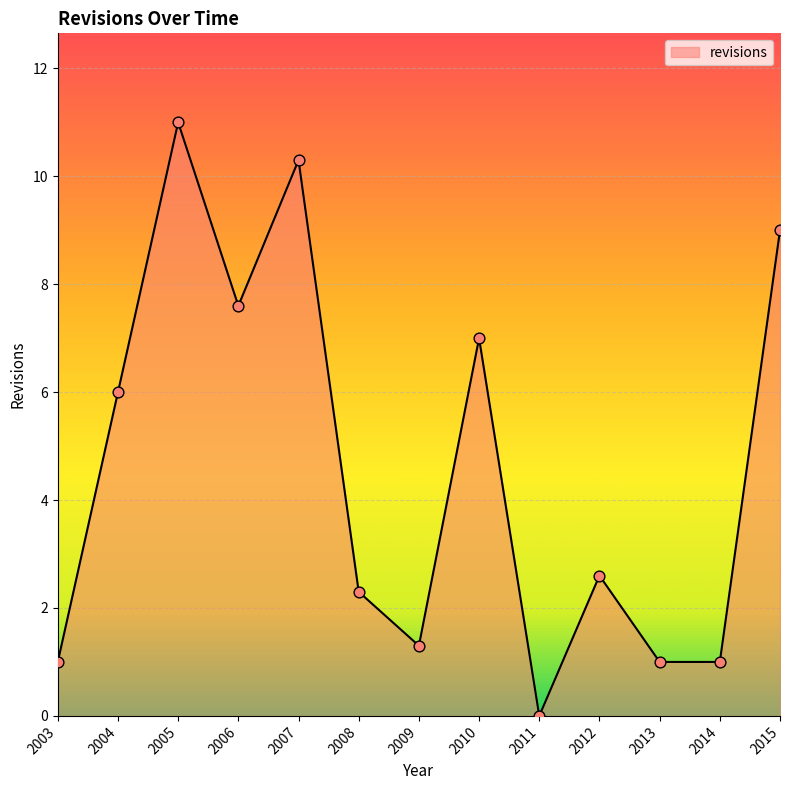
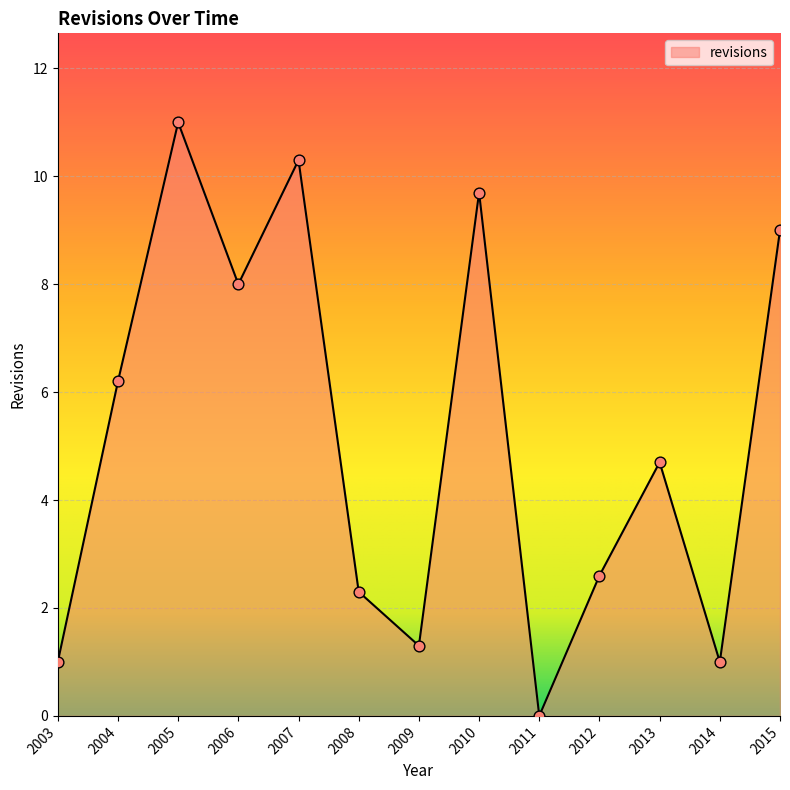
  {
    "2003": 1.0,
-   "2004": 6.0,
+   "2004": 6.2,
    "2005": 11.0,
-   "2006": 7.6,
+   "2006": 8.0,
    "2007": 10.3,
    "2008": 2.3,
    "2009": 1.3,
-   "2010": 7.0,
+   "2010": 9.7,
    "2011": 0.0,
    "2012": 2.6,
-   "2013": 1.0,
+   "2013": 4.7,
    "2014": 1.0,
    "2015": 9.0
  }
